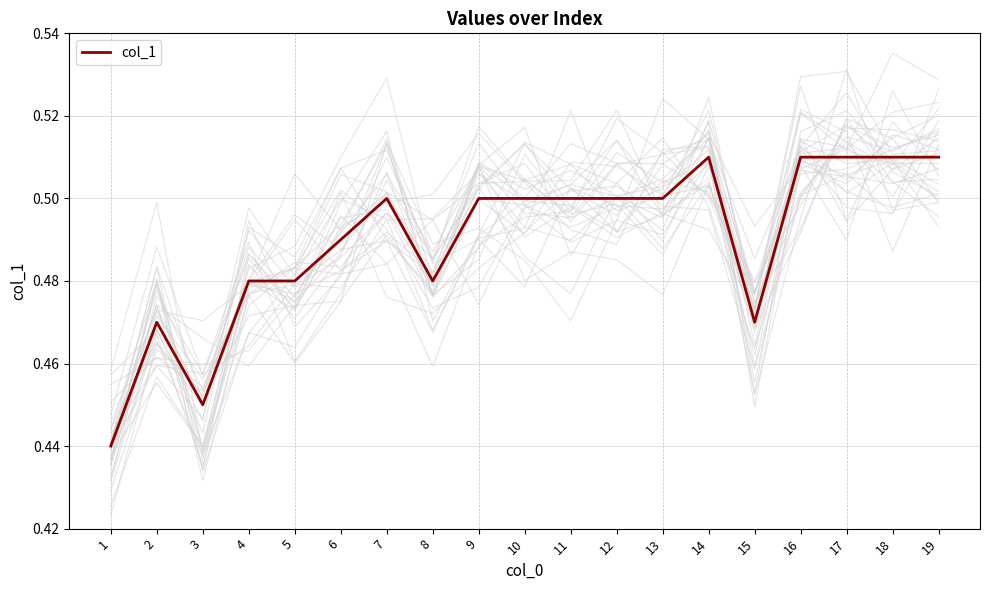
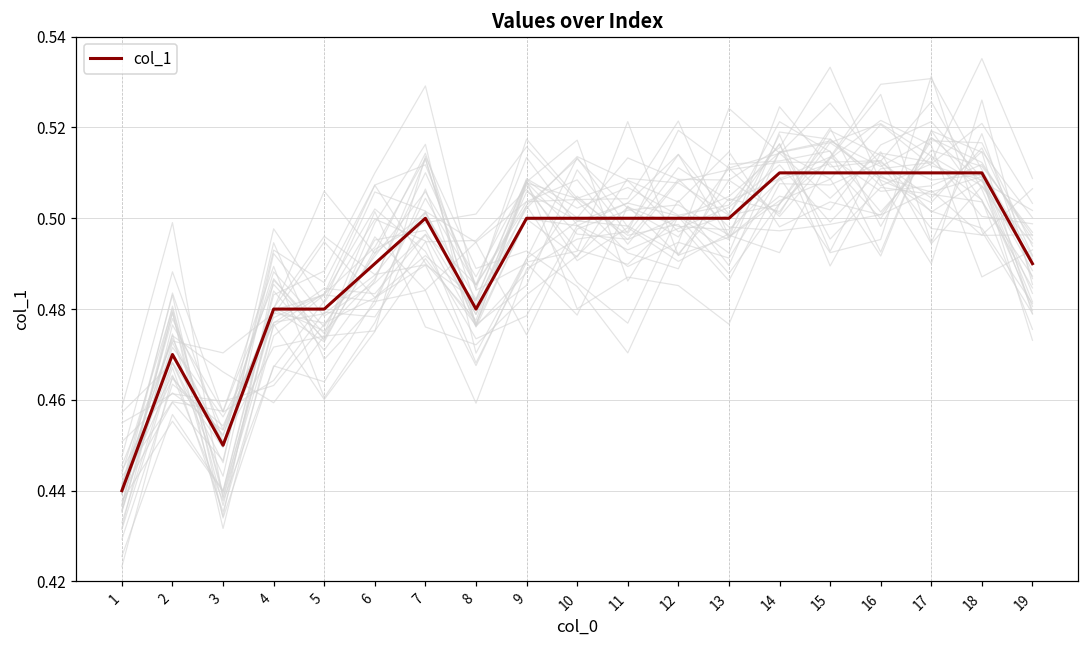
  {
    "col_1": {
      "2": 0.47,
      "5": 0.48,
      "6": 0.49,
      "7": 0.50,
      "8": 0.48,
      "11": 0.50,
      "13": 0.50,
      "14": 0.51,
-     "15": 0.47,
+     "15": 0.51,
      "17": 0.51,
-     "19": 0.51
+     "19": 0.49
    }
  }
